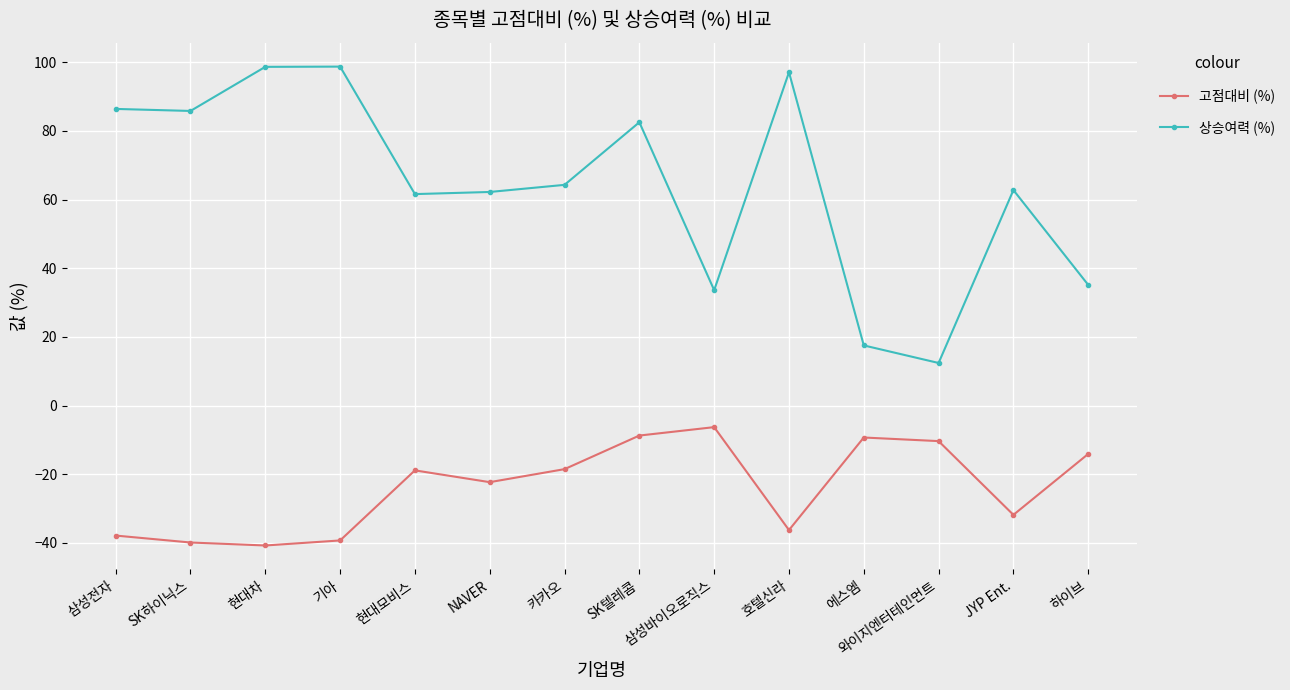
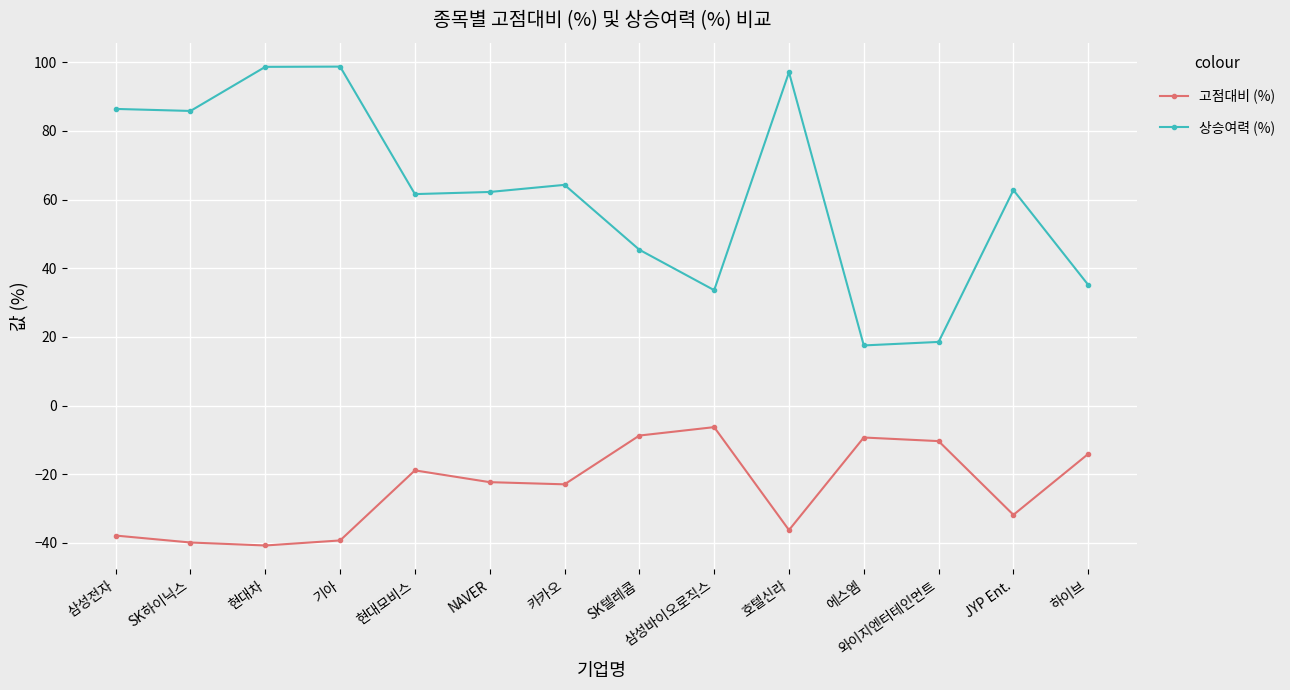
  {
    "고점대비 (%)": {
      "삼성전자": -38,
      "SK하이닉스": -40,
      "현대차": -41,
      "기아": -39,
      "현대모비스": -19,
      "NAVER": -22,
-     "카카오": -19,
+     "카카오": -23,
      "SK텔레콤": -9,
      "삼성바이오로직스": -6,
      "호텔신라": -36,
      "에스엠": -9,
      "와이지엔터테인먼트": -10,
      "JYP Ent.": -32,
      "하이브": -14
    },
    "상승여력 (%)": {
      "삼성전자": 86,
      "SK하이닉스": 86,
      "현대차": 99,
      "기아": 99,
      "현대모비스": 62,
      "NAVER": 62,
      "카카오": 64,
-     "SK텔레콤": 83,
+     "SK텔레콤": 45,
      "삼성바이오로직스": 34,
      "호텔신라": 97,
      "에스엠": 18,
-     "와이지엔터테인먼트": 12,
+     "와이지엔터테인먼트": 19,
      "JYP Ent.": 63,
      "하이브": 35
    }
  }
